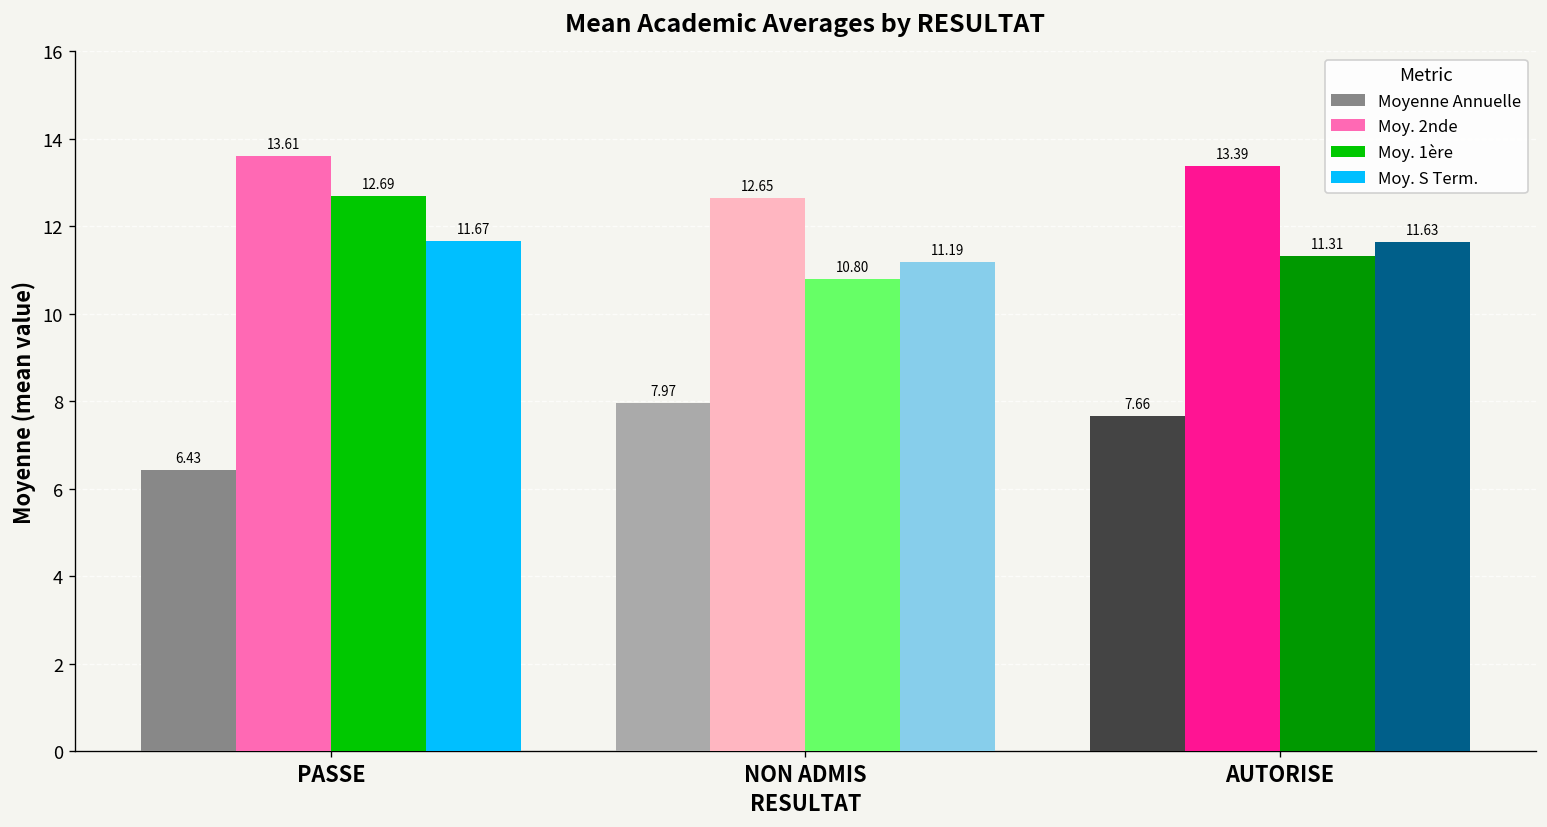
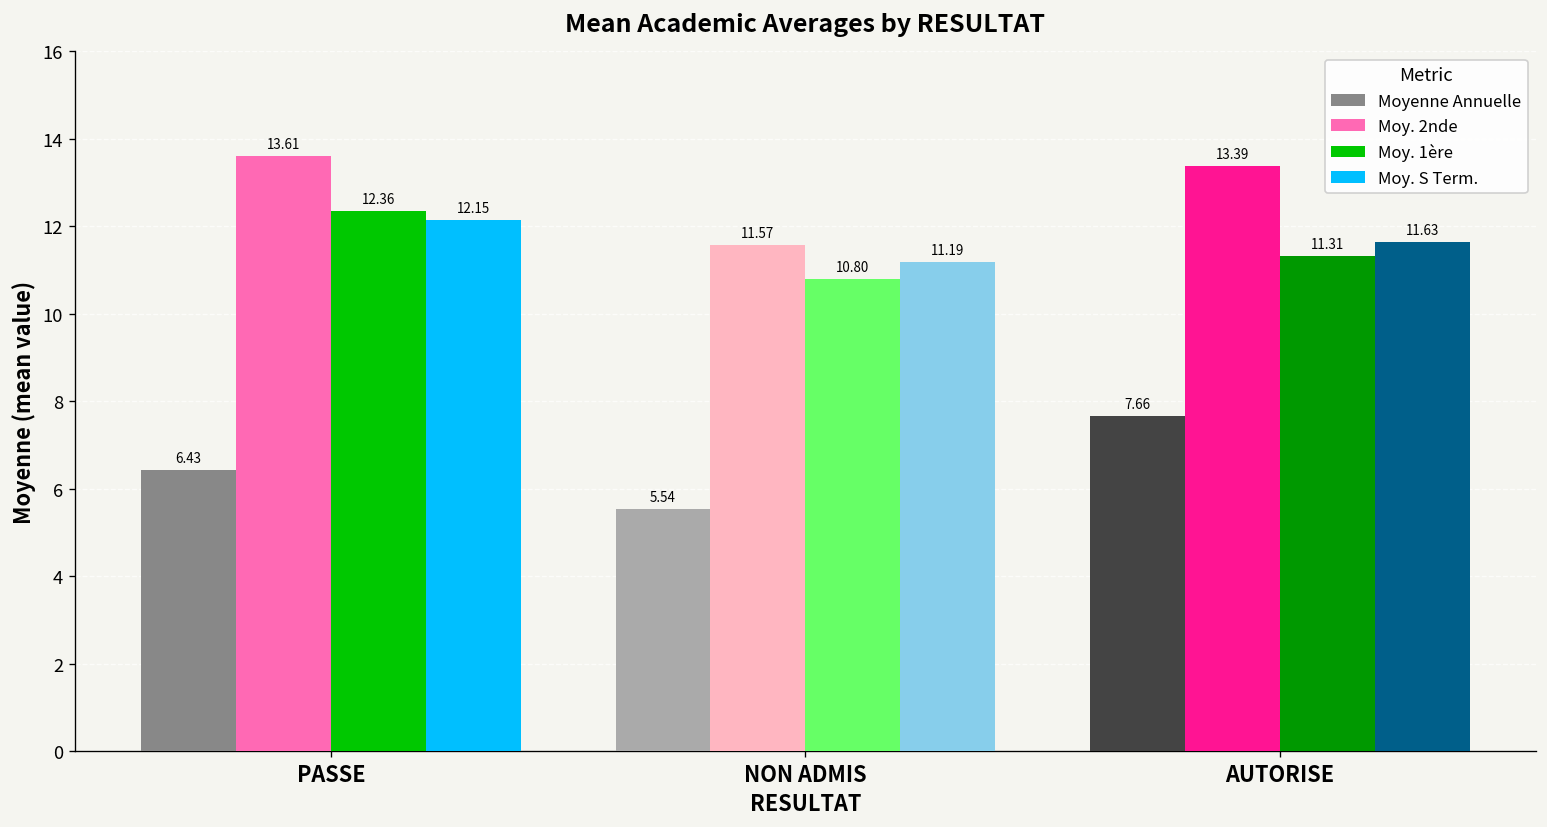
  {
    "Moyenne Annuelle": {
      "PASSE": 6.43,
-     "NON ADMIS": 7.97,
+     "NON ADMIS": 5.54,
      "AUTORISE": 7.66
    },
    "Moy. 2nde": {
      "PASSE": 13.61,
-     "NON ADMIS": 12.65,
+     "NON ADMIS": 11.57,
      "AUTORISE": 13.39
    },
    "Moy. 1ère": {
-     "PASSE": 12.69,
+     "PASSE": 12.36,
      "NON ADMIS": 10.80,
      "AUTORISE": 11.31
    },
    "Moy. S Term.": {
-     "PASSE": 11.67,
+     "PASSE": 12.15,
      "NON ADMIS": 11.19,
      "AUTORISE": 11.63
    }
  }
